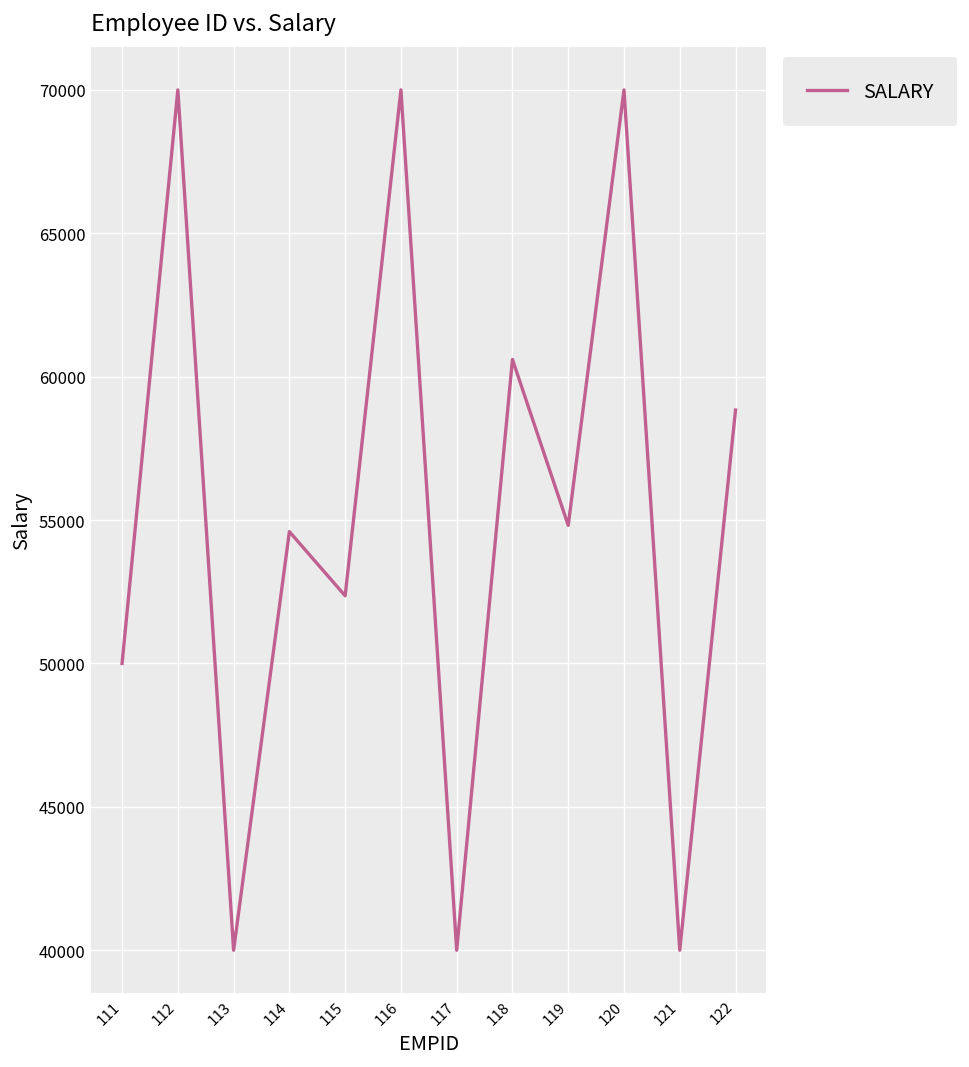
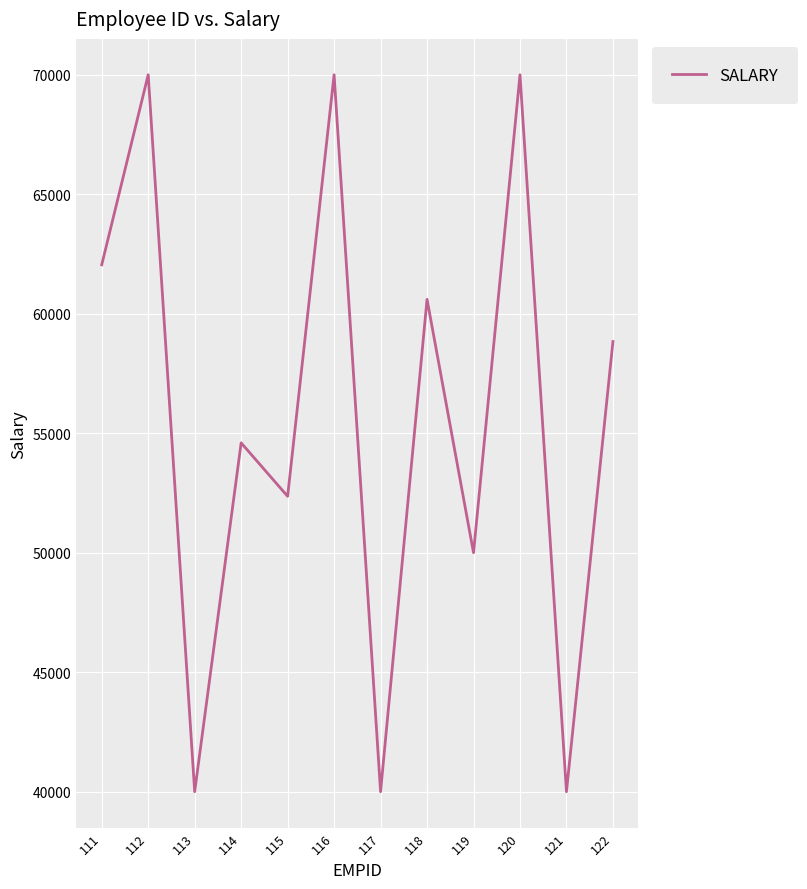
  {
-   "111": 50000,
+   "111": 62000,
    "112": 70000,
    "113": 40000,
    "114": 54600,
    "115": 52400,
    "116": 70000,
    "117": 40000,
    "118": 60600,
-   "119": 54800,
+   "119": 50000,
    "120": 70000,
    "121": 40000,
    "122": 58800
  }
